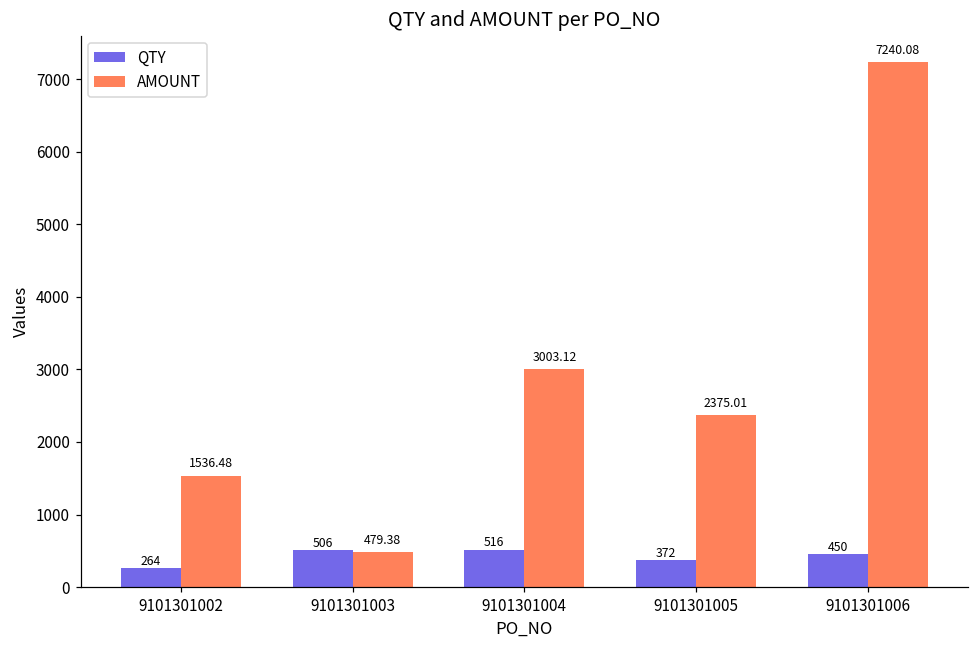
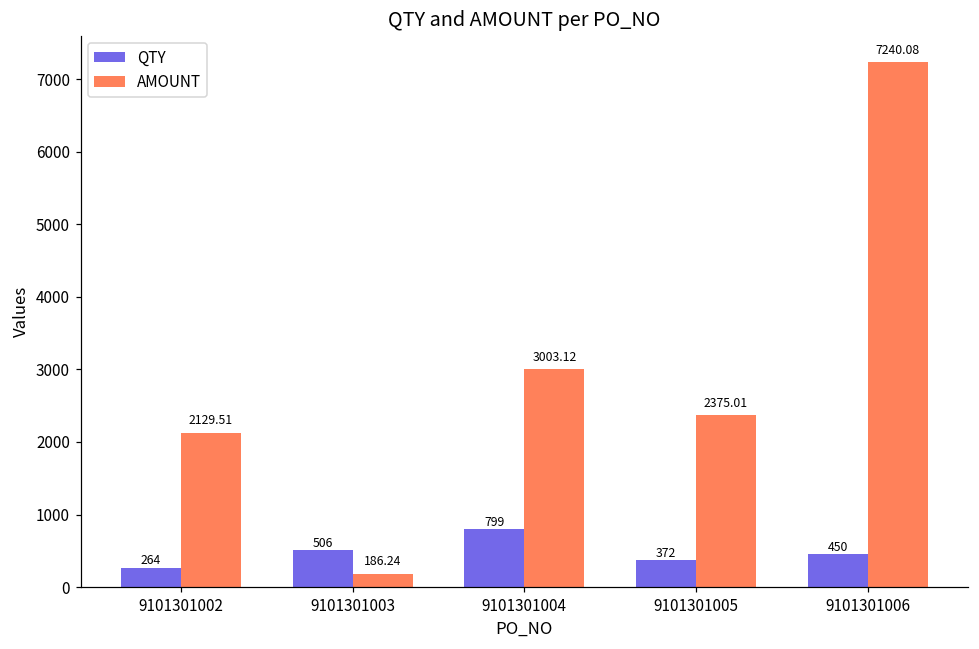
  {
    "QTY": {
      "9101301002": 264,
      "9101301003": 506,
-     "9101301004": 516,
+     "9101301004": 799,
      "9101301005": 372,
      "9101301006": 450
    },
    "AMOUNT": {
-     "9101301002": 1536.48,
-     "9101301003": 479.38,
+     "9101301002": 2129.51,
+     "9101301003": 186.24,
      "9101301004": 3003.12,
      "9101301005": 2375.01,
      "9101301006": 7240.08
    }
  }
